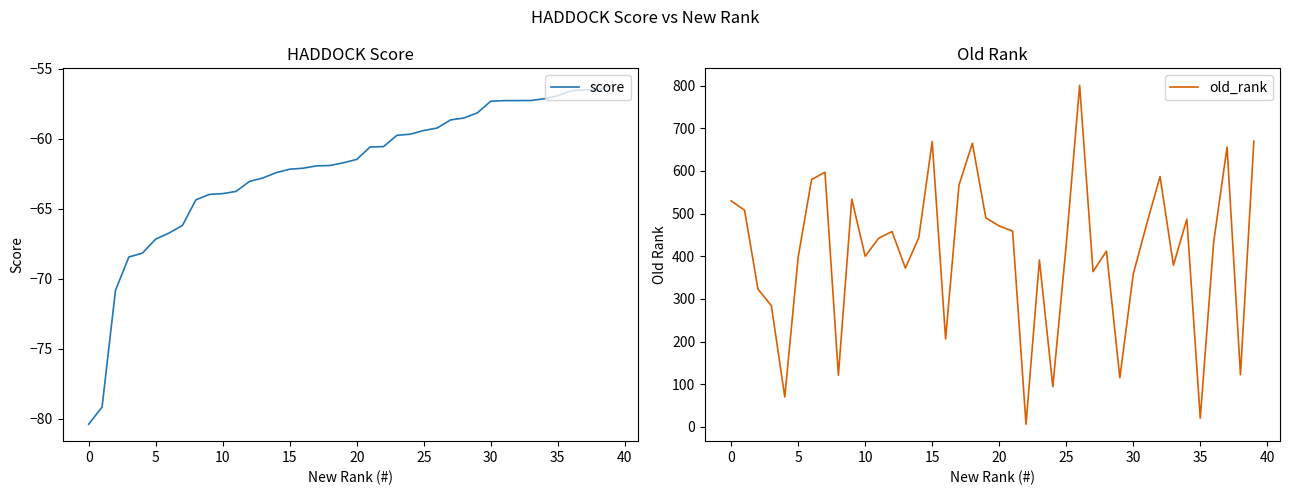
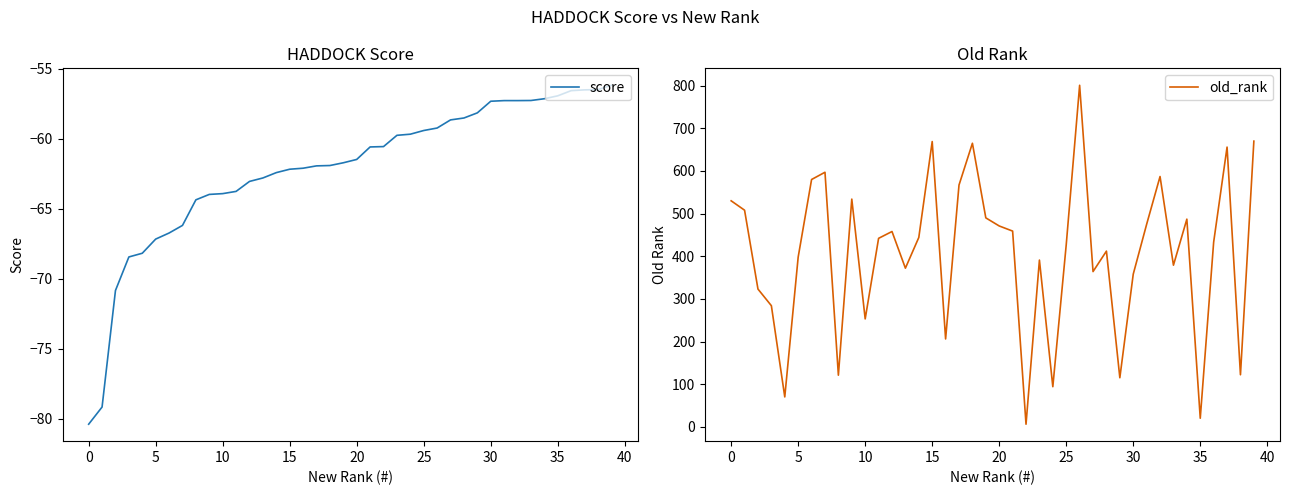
  {
    "HADDOCK Score": {
      "0": -80.4,
      "5": -67.2,
      "10": -63.9,
      "15": -62.2,
      "20": -61.5,
      "25": -59.4,
      "30": -57.3
    },
    "Old Rank": {
      "0": 530,
      "5": 400,
-     "10": 400,
+     "10": 250,
      "15": 670,
      "20": 470,
      "25": 430,
      "30": 360,
      "35": 20
    }
  }
